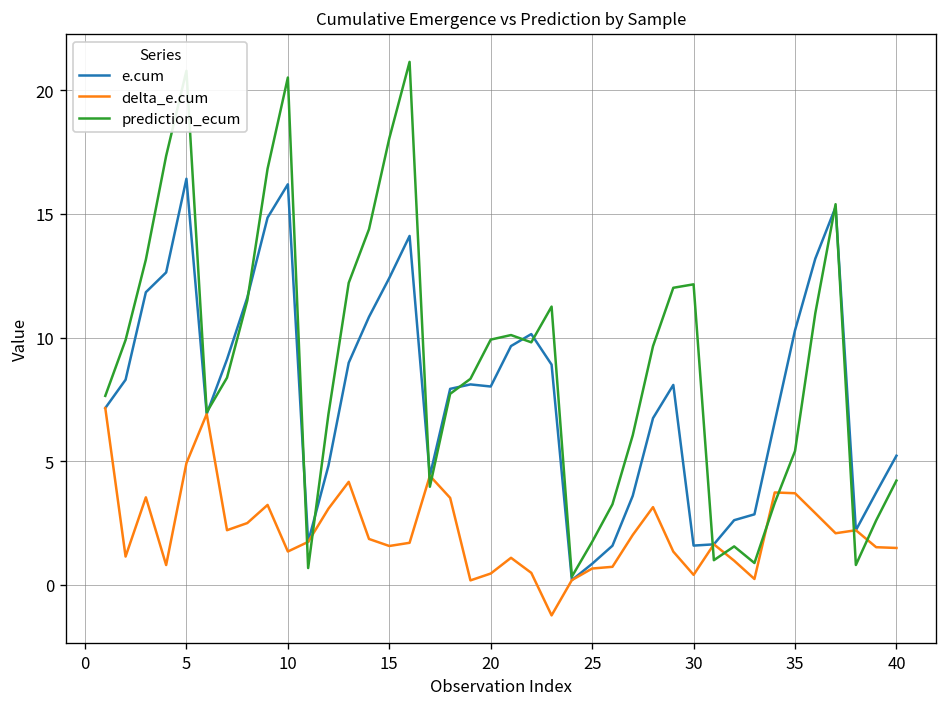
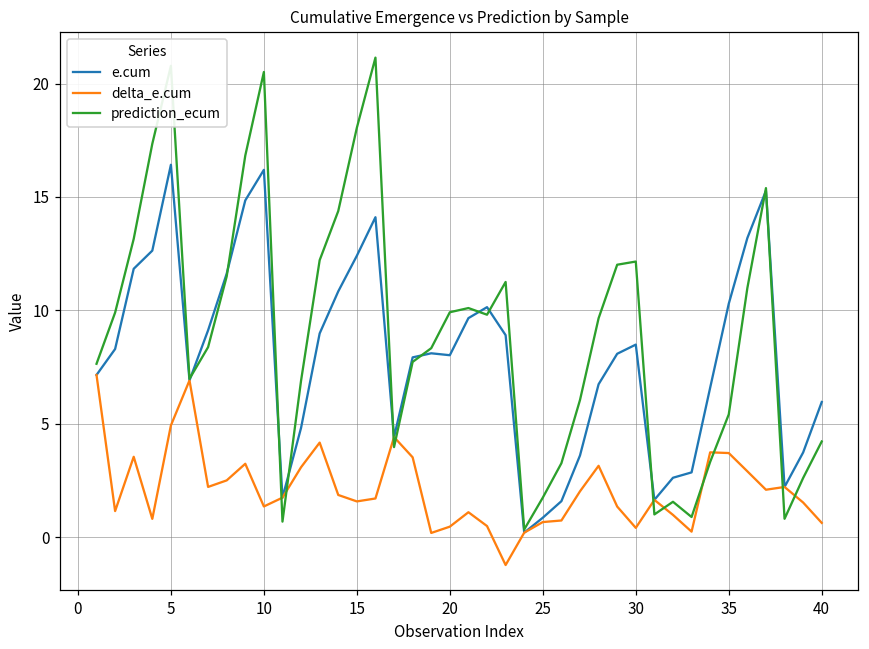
  {
    "e.cum": {
      "5": 16.4,
      "10": 16.2,
      "15": 12.4,
      "20": 8.0,
      "25": 0.9,
-     "30": 1.6,
+     "30": 8.5,
      "35": 10.3,
-     "40": 5.2
+     "40": 6.0
    },
    "delta_e.cum": {
      "5": 4.9,
      "10": 1.3,
      "15": 1.6,
      "20": 0.5,
      "25": 0.7,
      "30": 0.4,
      "35": 3.7,
-     "40": 1.5
+     "40": 0.6
    },
    "prediction_ecum": {
      "10": 20.5,
      "15": 18.1,
      "20": 9.9,
      "25": 1.7,
      "30": 12.2,
      "35": 5.4,
      "40": 4.2
    }
  }
